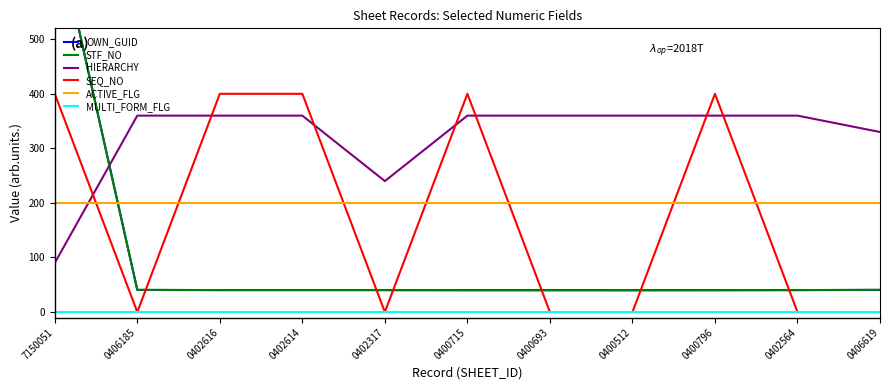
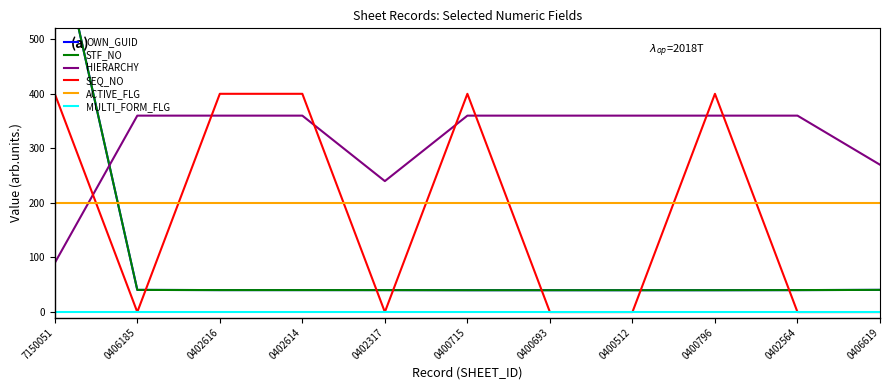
  {
    "STF_NO": {
      "0406185": 40,
      "0402616": 40,
      "0402614": 40,
      "0402317": 40,
      "0400715": 40,
      "0400693": 40,
      "0400512": 40,
      "0400796": 40,
      "0402564": 40,
      "0406619": 40
    },
    "HIERARCHY": {
      "7150051": 90,
      "0406185": 360,
      "0402616": 360,
      "0402614": 360,
      "0402317": 240,
      "0400715": 360,
      "0400693": 360,
      "0400512": 360,
      "0400796": 360,
      "0402564": 360,
-     "0406619": 330
+     "0406619": 270
    },
    "SEQ_NO": {
      "7150051": 400,
      "0402616": 400,
      "0402614": 400,
      "0400715": 400,
      "0400796": 400
    },
    "ACTIVE_FLG": {
      "7150051": 200,
      "0406185": 200,
      "0402616": 200,
      "0402614": 200,
      "0402317": 200,
      "0400715": 200,
      "0400693": 200,
      "0400512": 200,
      "0400796": 200,
      "0402564": 200,
      "0406619": 200
    },
    "MULTI_FORM_FLG": {
      "7150051": 0,
      "0402616": 0,
      "0402614": 0,
      "0400715": 0,
      "0400796": 0
    }
  }
